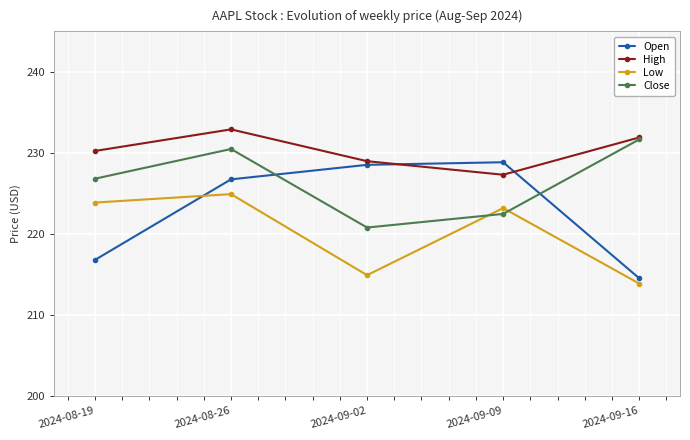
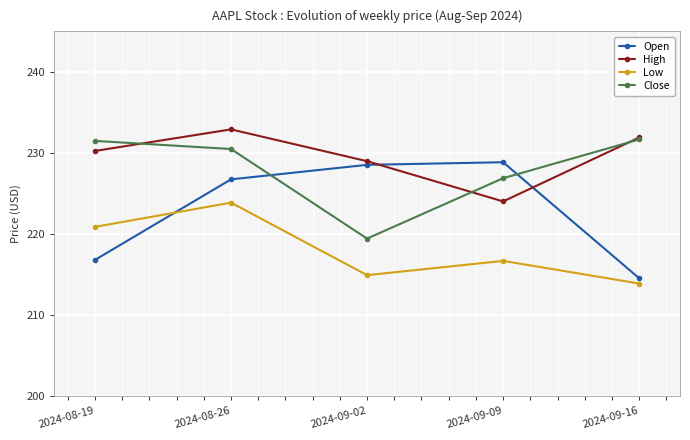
  {
    "Open": {
      "2024-08-19": 217,
      "2024-08-26": 227,
      "2024-09-02": 229,
      "2024-09-09": 229,
      "2024-09-16": 215
    },
    "High": {
      "2024-08-19": 230,
      "2024-08-26": 233,
      "2024-09-02": 229,
-     "2024-09-09": 227
+     "2024-09-09": 224
    },
    "Low": {
-     "2024-08-19": 224,
-     "2024-08-26": 225,
+     "2024-08-19": 221,
+     "2024-08-26": 224,
      "2024-09-02": 215,
-     "2024-09-09": 223,
+     "2024-09-09": 217,
      "2024-09-16": 214
    },
    "Close": {
-     "2024-08-19": 227,
+     "2024-08-19": 232,
      "2024-08-26": 231,
-     "2024-09-02": 221,
-     "2024-09-09": 223
+     "2024-09-02": 219,
+     "2024-09-09": 227
    }
  }
